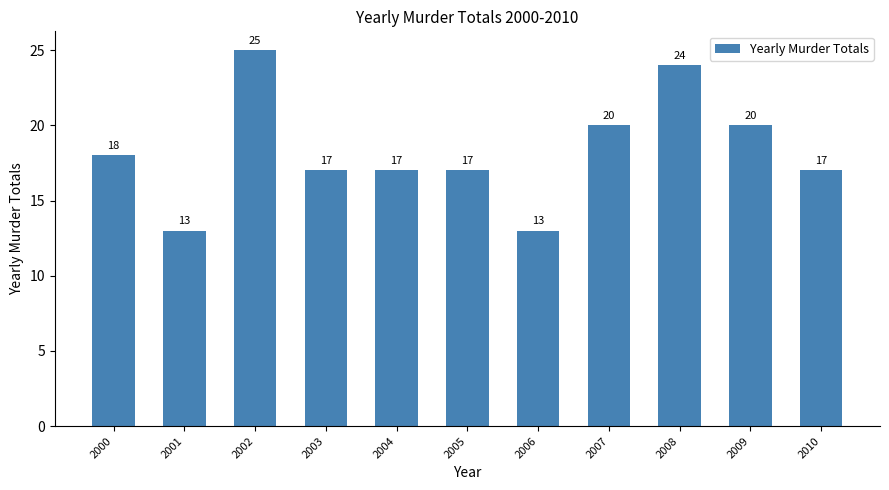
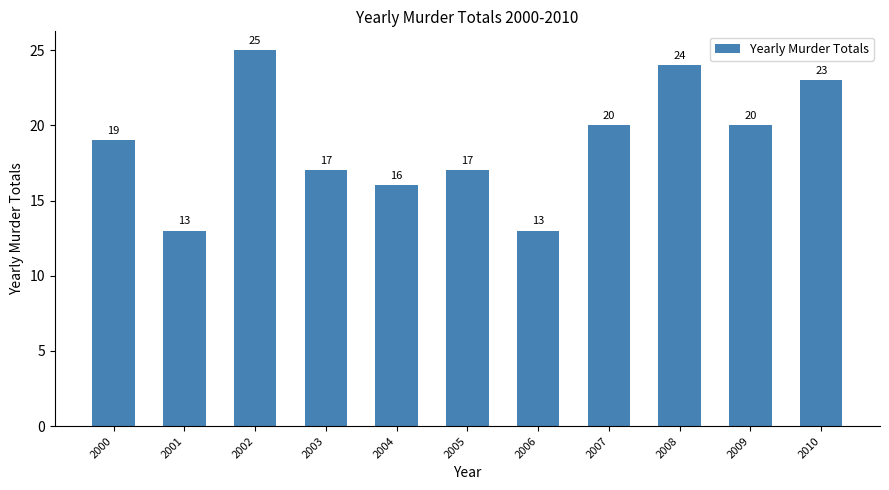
  {
-   "2000": 18,
+   "2000": 19,
    "2001": 13,
    "2002": 25,
    "2003": 17,
-   "2004": 17,
+   "2004": 16,
    "2005": 17,
    "2006": 13,
    "2007": 20,
    "2008": 24,
    "2009": 20,
-   "2010": 17
+   "2010": 23
  }
